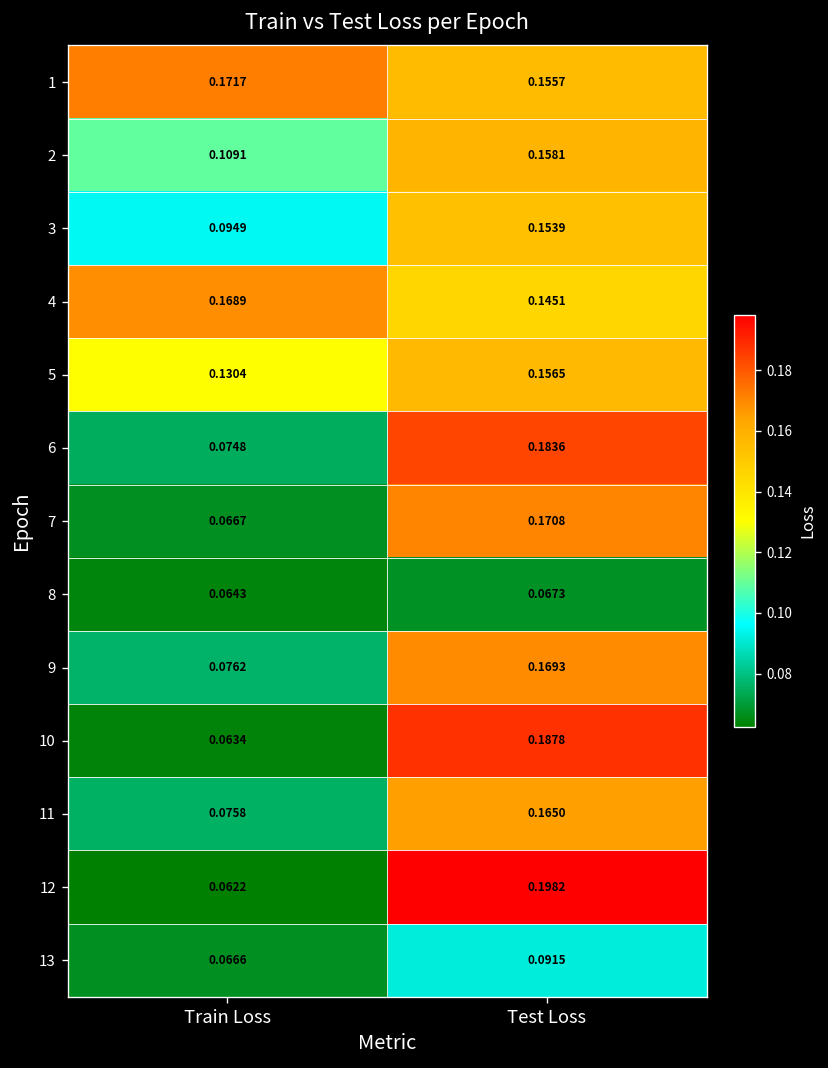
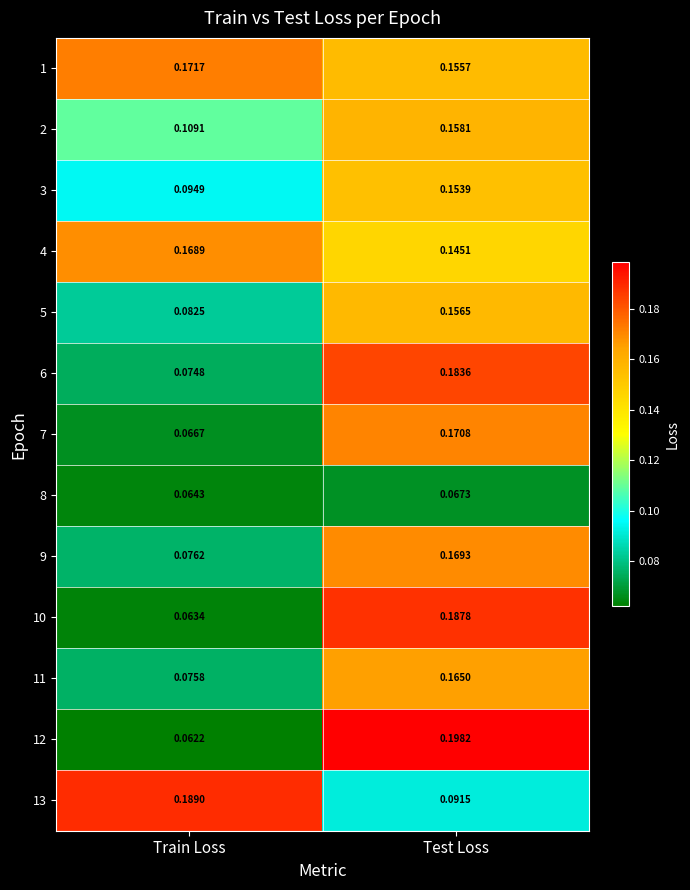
  {
    "1": {
      "Train Loss": 0.1717,
      "Test Loss": 0.1557
    },
    "2": {
      "Train Loss": 0.1091,
      "Test Loss": 0.1581
    },
    "3": {
      "Train Loss": 0.0949,
      "Test Loss": 0.1539
    },
    "4": {
      "Train Loss": 0.1689,
      "Test Loss": 0.1451
    },
    "5": {
-     "Train Loss": 0.1304,
+     "Train Loss": 0.0825,
      "Test Loss": 0.1565
    },
    "6": {
      "Train Loss": 0.0748,
      "Test Loss": 0.1836
    },
    "7": {
      "Train Loss": 0.0667,
      "Test Loss": 0.1708
    },
    "8": {
      "Train Loss": 0.0643,
      "Test Loss": 0.0673
    },
    "9": {
      "Train Loss": 0.0762,
      "Test Loss": 0.1693
    },
    "10": {
      "Train Loss": 0.0634,
      "Test Loss": 0.1878
    },
    "11": {
      "Train Loss": 0.0758,
      "Test Loss": 0.1650
    },
    "12": {
      "Train Loss": 0.0622,
      "Test Loss": 0.1982
    },
    "13": {
-     "Train Loss": 0.0666,
+     "Train Loss": 0.1890,
      "Test Loss": 0.0915
    }
  }
